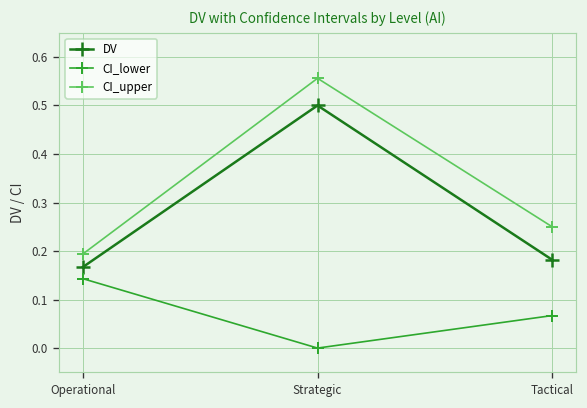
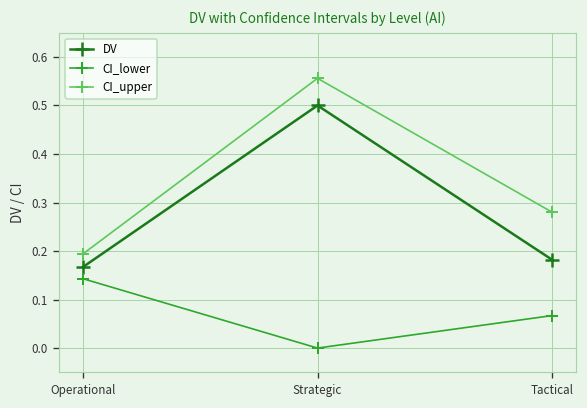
  {
    "CI_upper": {
      "Operational": 0.19,
      "Strategic": 0.56,
-     "Tactical": 0.25
+     "Tactical": 0.28
    }
  }
